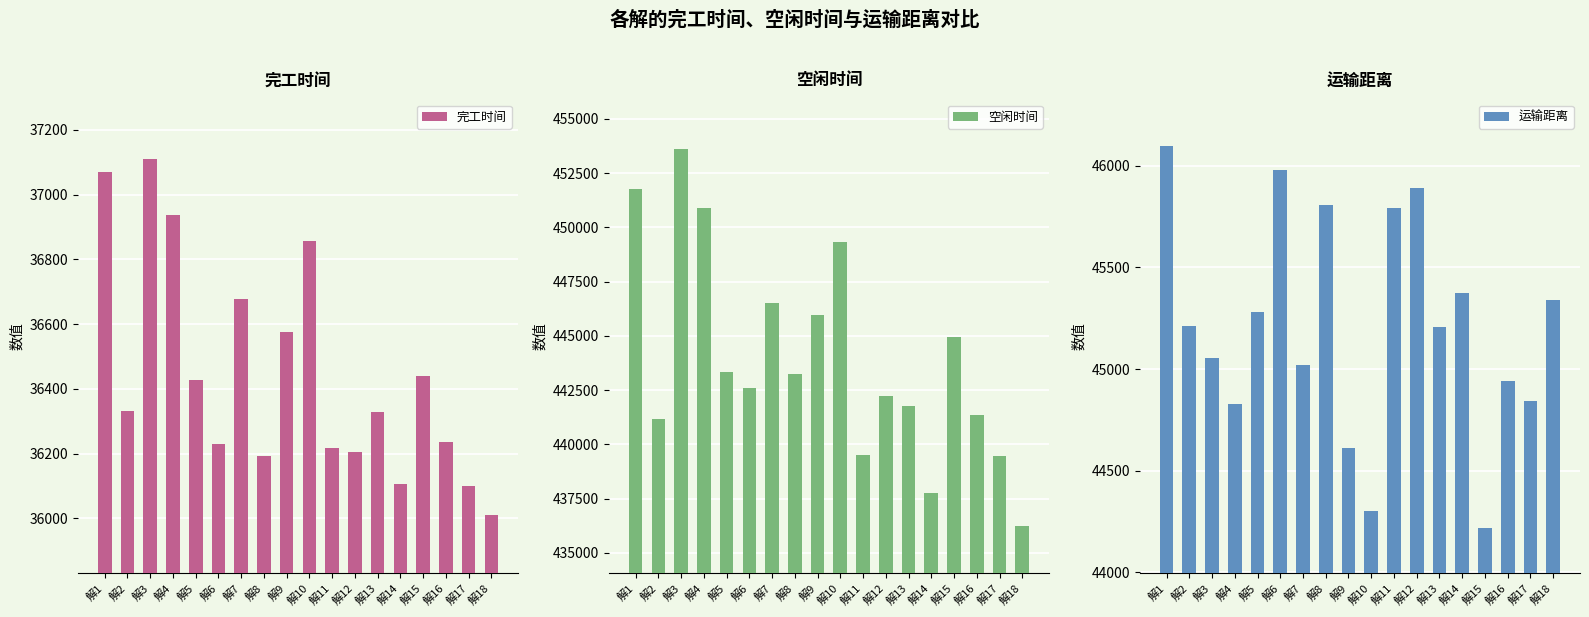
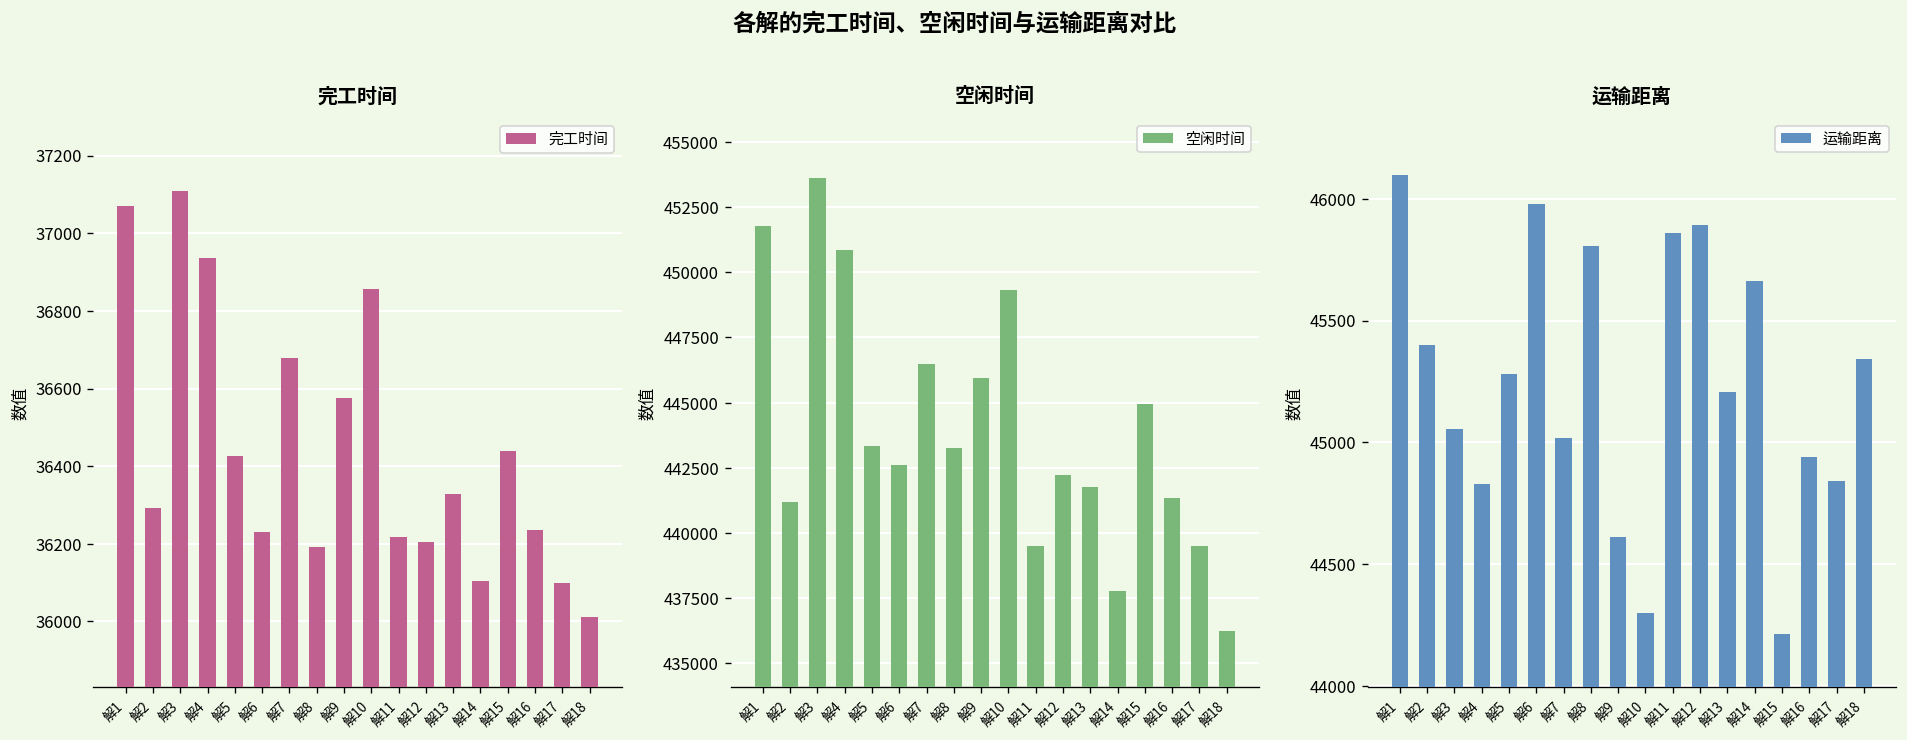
  {
    "完工时间": {
      "解1": 37070,
-     "解2": 36330,
+     "解2": 36290,
      "解3": 37110,
      "解4": 36940,
      "解5": 36430,
      "解6": 36230,
      "解7": 36680,
      "解8": 36190,
      "解9": 36570,
      "解10": 36860,
      "解11": 36220,
      "解12": 36210,
      "解13": 36330,
      "解14": 36100,
      "解15": 36440,
      "解16": 36240,
      "解17": 36100,
      "解18": 36010
    },
    "空闲时间": {
      "解1": 451800,
      "解2": 441200,
      "解3": 453600,
      "解4": 450900,
      "解5": 443300,
      "解6": 442600,
      "解7": 446500,
      "解8": 443300,
      "解9": 446000,
      "解10": 449300,
      "解11": 439500,
      "解12": 442200,
      "解13": 441800,
      "解14": 437800,
      "解15": 444900,
      "解16": 441300,
      "解17": 439500,
      "解18": 436300
    },
    "运输距离": {
      "解1": 46100,
-     "解2": 45210,
+     "解2": 45400,
      "解3": 45060,
      "解4": 44830,
      "解5": 45280,
      "解6": 45980,
      "解7": 45020,
      "解8": 45810,
      "解9": 44610,
      "解10": 44300,
-     "解11": 45790,
+     "解11": 45860,
      "解12": 45890,
      "解13": 45210,
-     "解14": 45370,
+     "解14": 45660,
      "解15": 44220,
      "解16": 44940,
      "解17": 44840,
      "解18": 45340
    }
  }
